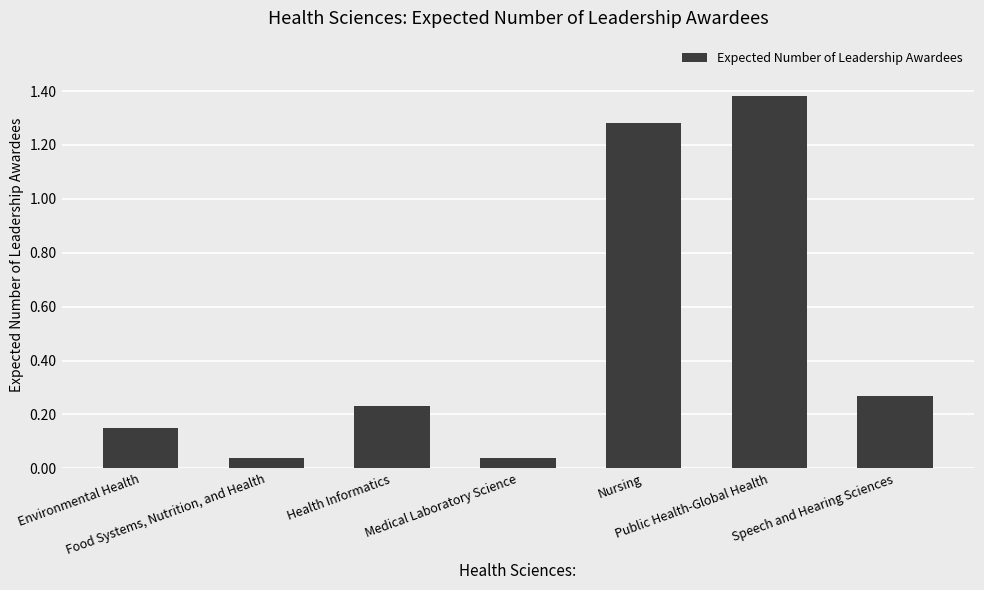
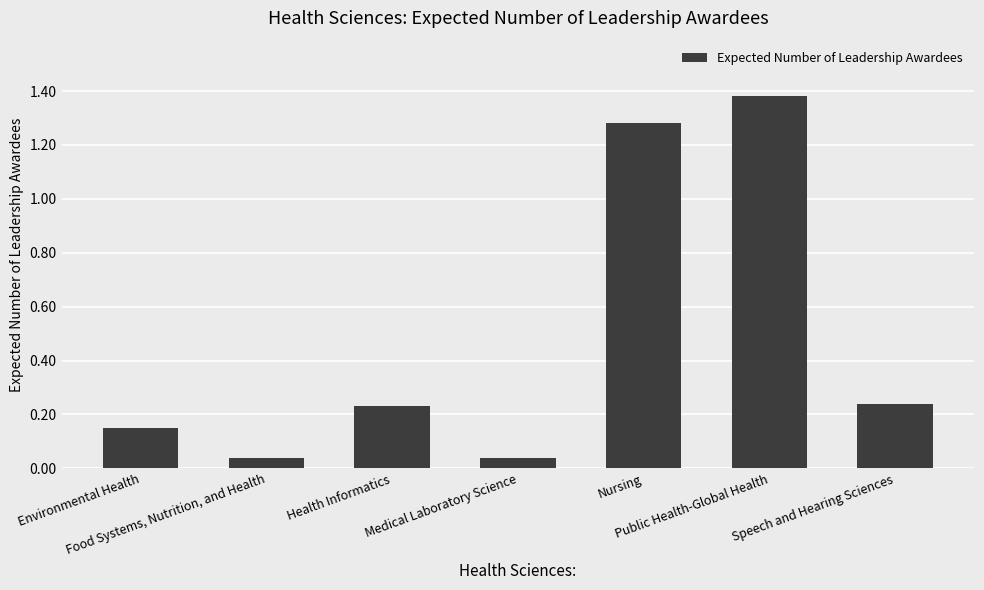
  {
    "Environmental Health": 0.15,
    "Food Systems, Nutrition, and Health": 0.04,
    "Health Informatics": 0.23,
    "Medical Laboratory Science": 0.04,
    "Nursing": 1.28,
    "Public Health-Global Health": 1.38,
-   "Speech and Hearing Sciences": 0.27
+   "Speech and Hearing Sciences": 0.24
  }
